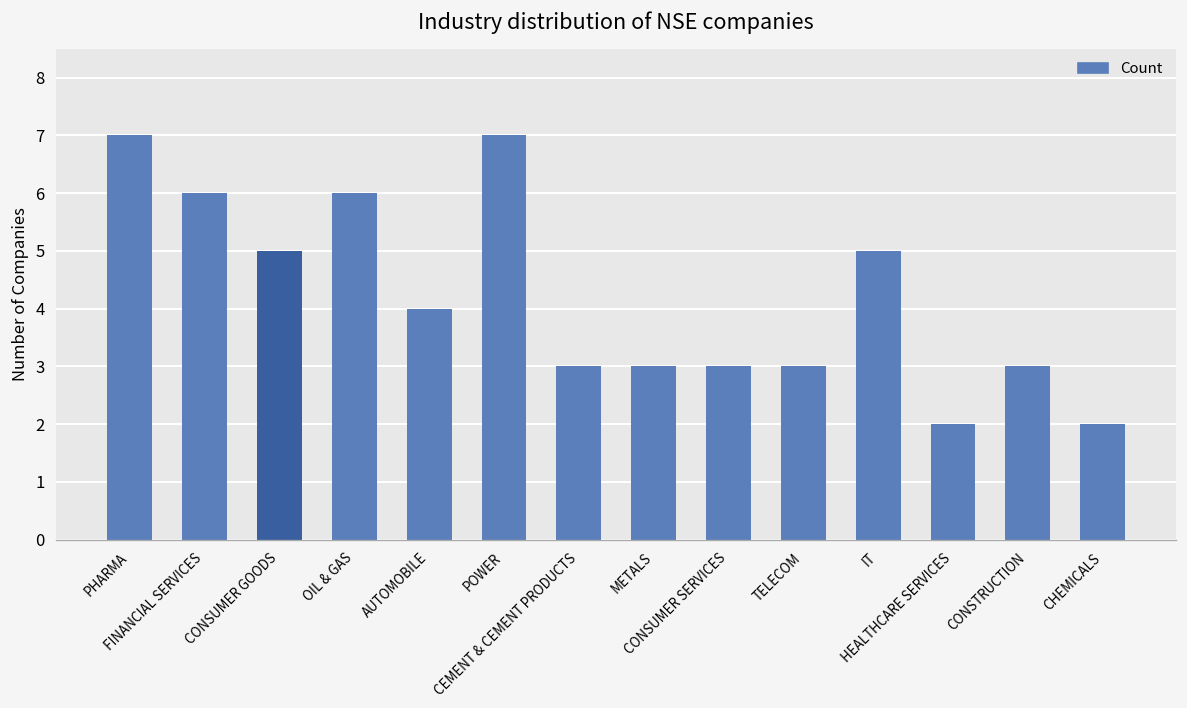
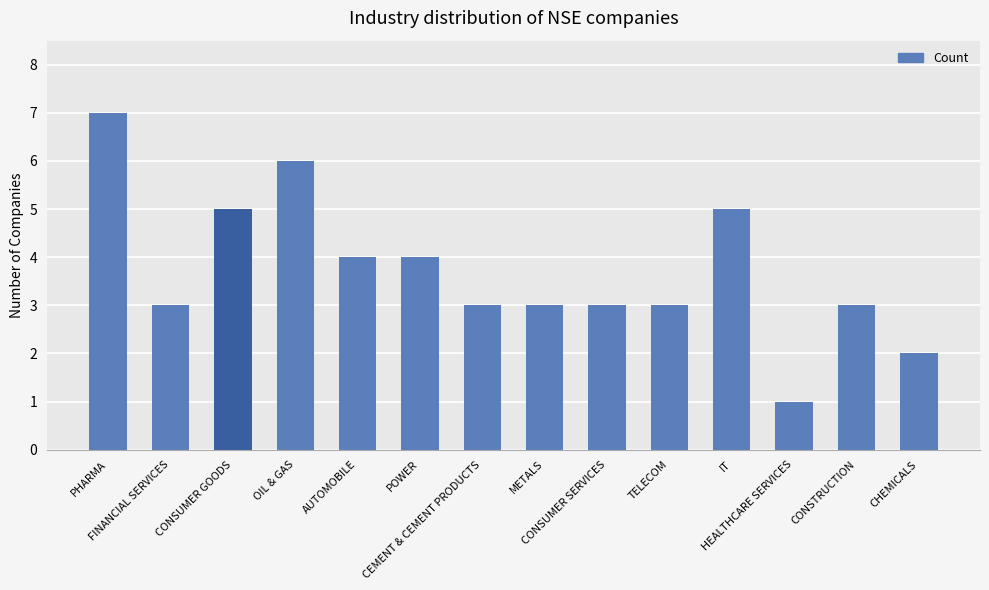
  {
    "PHARMA": 7,
-   "FINANCIAL SERVICES": 6,
+   "FINANCIAL SERVICES": 3,
    "CONSUMER GOODS": 5,
    "OIL & GAS": 6,
    "AUTOMOBILE": 4,
-   "POWER": 7,
+   "POWER": 4,
    "CEMENT & CEMENT PRODUCTS": 3,
    "METALS": 3,
    "CONSUMER SERVICES": 3,
    "TELECOM": 3,
    "IT": 5,
-   "HEALTHCARE SERVICES": 2,
+   "HEALTHCARE SERVICES": 1,
    "CONSTRUCTION": 3,
    "CHEMICALS": 2
  }
